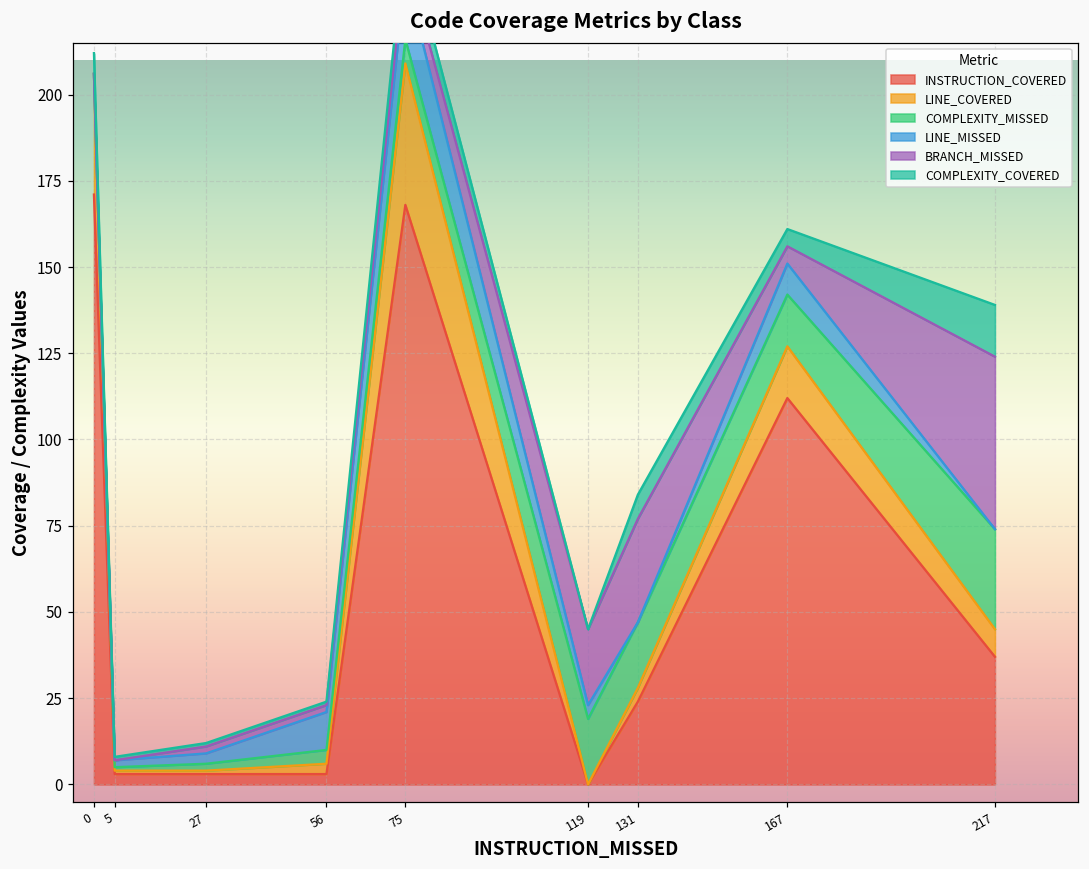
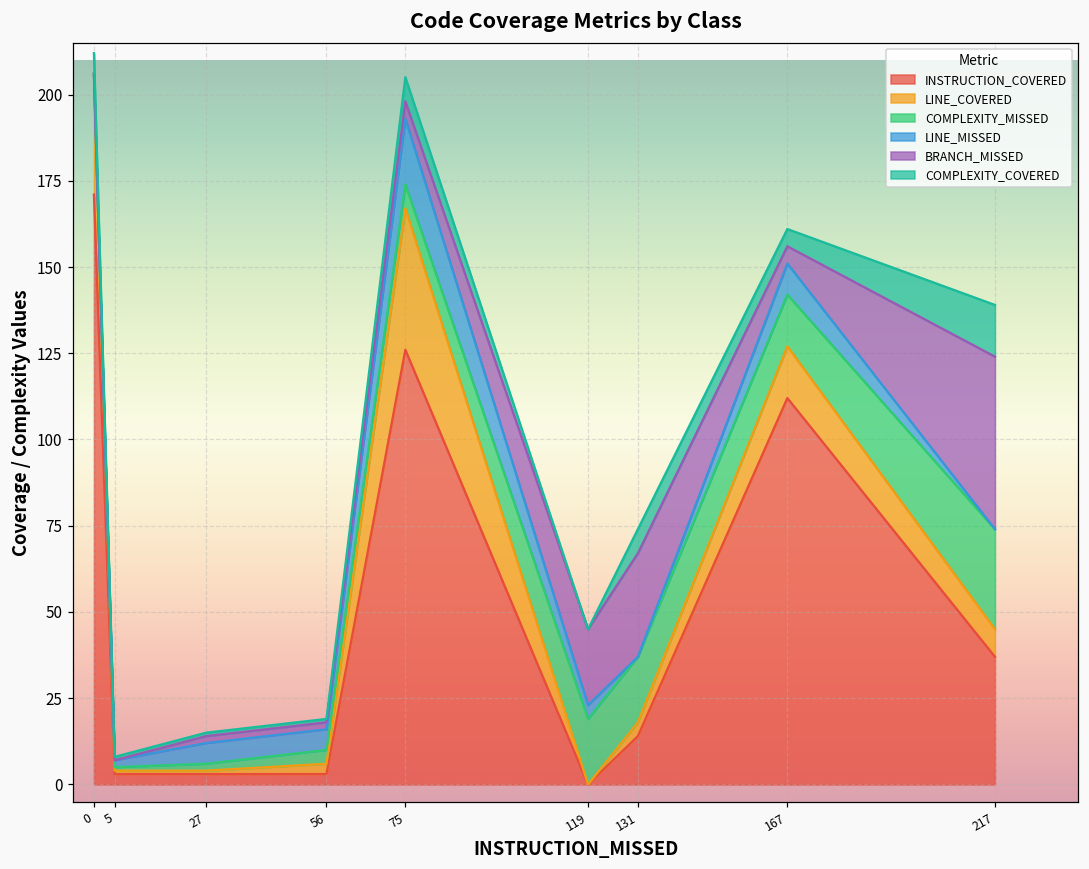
  {
    "INSTRUCTION_COVERED": {
      "0": 171,
      "5": 3,
      "27": 3,
      "56": 3,
-     "75": 168,
-     "131": 24,
+     "75": 126,
+     "131": 14,
      "167": 112,
      "217": 37
    },
    "LINE_COVERED": {
      "5": 1,
      "27": 1,
      "56": 3,
      "75": 41,
      "131": 4,
      "167": 15,
      "217": 8
    },
    "LINE_MISSED": {
-     "27": 3,
-     "56": 11,
+     "27": 6,
+     "56": 6,
      "119": 4,
      "167": 9
    },
    "BRANCH_MISSED": {
      "27": 2,
      "56": 2,
      "131": 30,
      "167": 5,
      "217": 50
    }
  }
